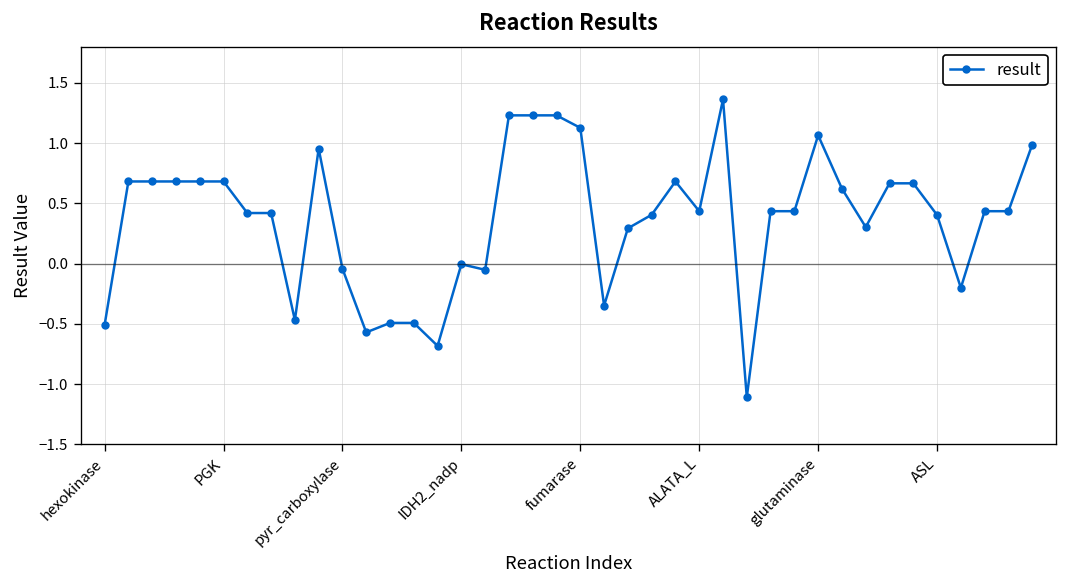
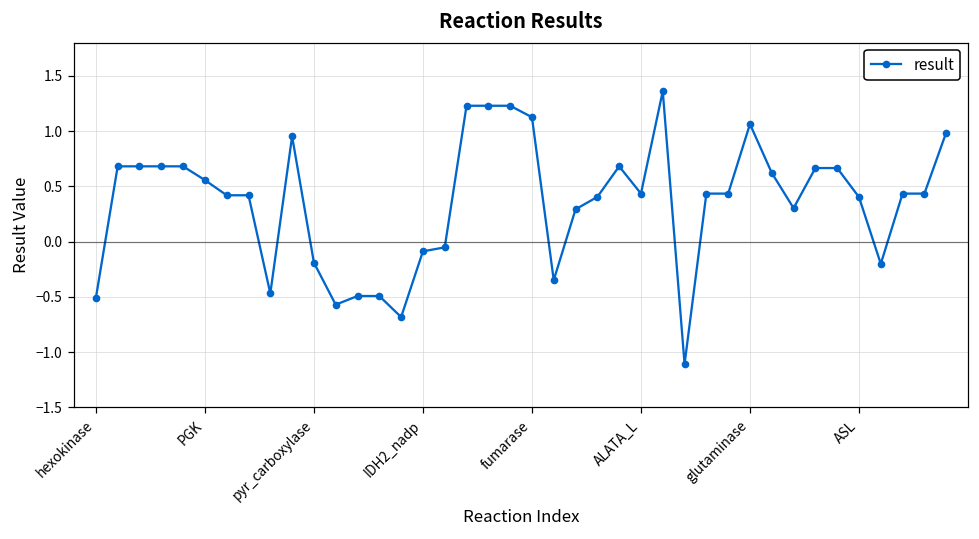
  {
    "hexokinase": -0.51,
-   "PGK": 0.68,
-   "pyr_carboxylase": -0.04,
-   "IDH2_nadp": -0.01,
+   "PGK": 0.56,
+   "pyr_carboxylase": -0.19,
+   "IDH2_nadp": -0.09,
    "fumarase": 1.13,
    "ALATA_L": 0.43,
    "glutaminase": 1.06,
    "ASL": 0.40
  }
